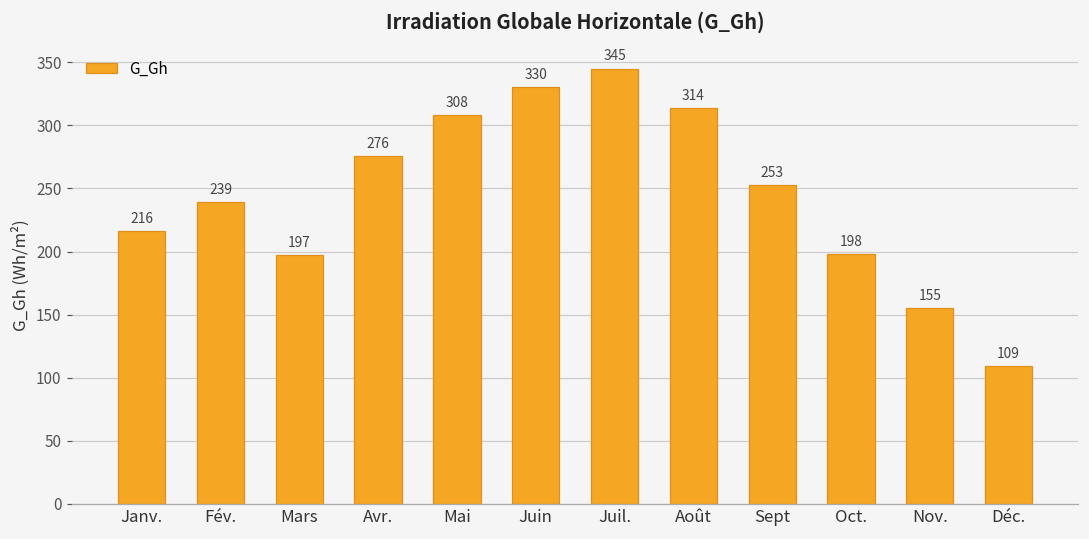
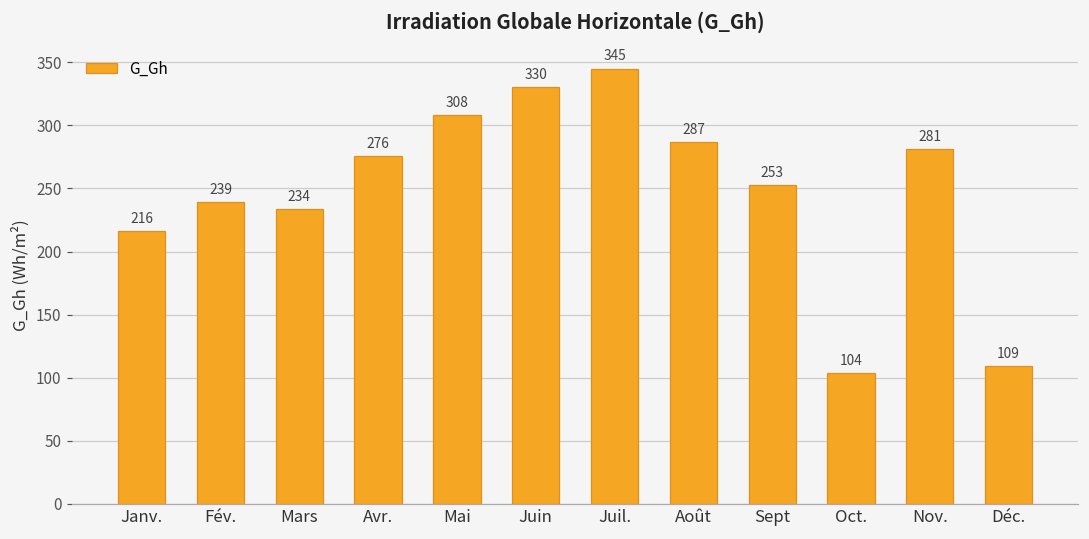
  {
    "Janv.": 216,
    "Fév.": 239,
-   "Mars": 197,
+   "Mars": 234,
    "Avr.": 276,
    "Mai": 308,
    "Juin": 330,
    "Juil.": 345,
-   "Août": 314,
+   "Août": 287,
    "Sept": 253,
-   "Oct.": 198,
-   "Nov.": 155,
+   "Oct.": 104,
+   "Nov.": 281,
    "Déc.": 109
  }
